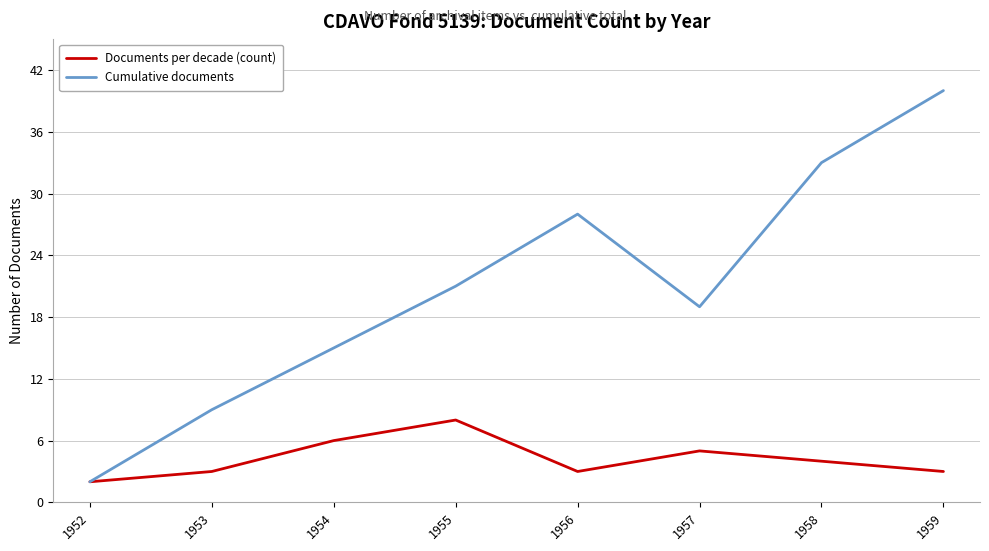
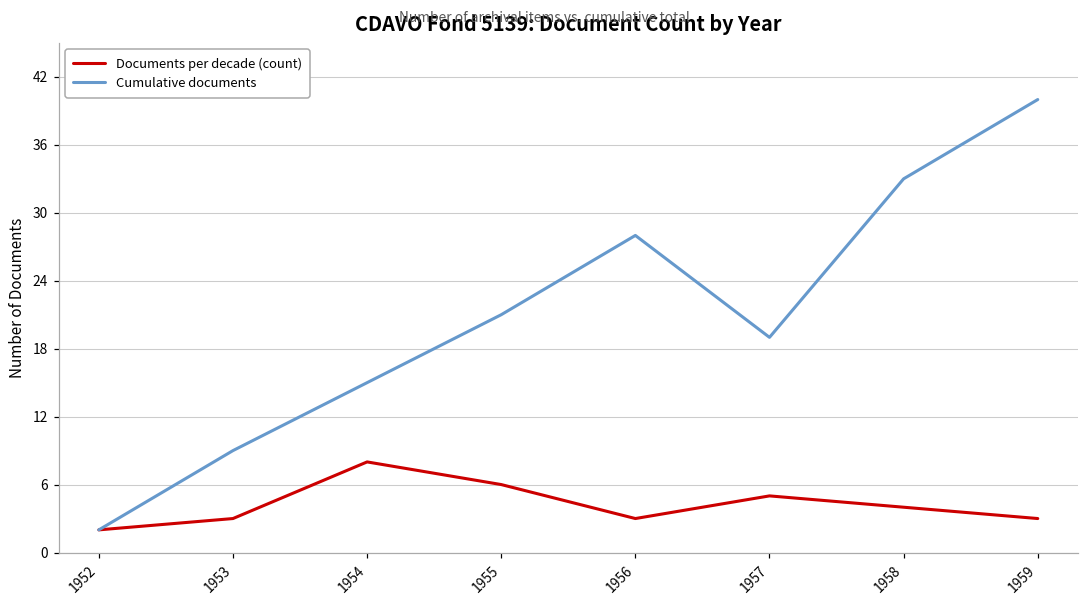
  {
    "Documents per decade (count)": {
      "1953": 3,
-     "1954": 6,
-     "1955": 8,
+     "1954": 8,
+     "1955": 6,
      "1956": 3,
      "1957": 5,
      "1958": 4,
      "1959": 3
    },
    "Cumulative documents": {
      "1953": 9,
      "1954": 15,
      "1955": 21,
      "1956": 28,
      "1957": 19,
      "1958": 33,
      "1959": 40
    }
  }
